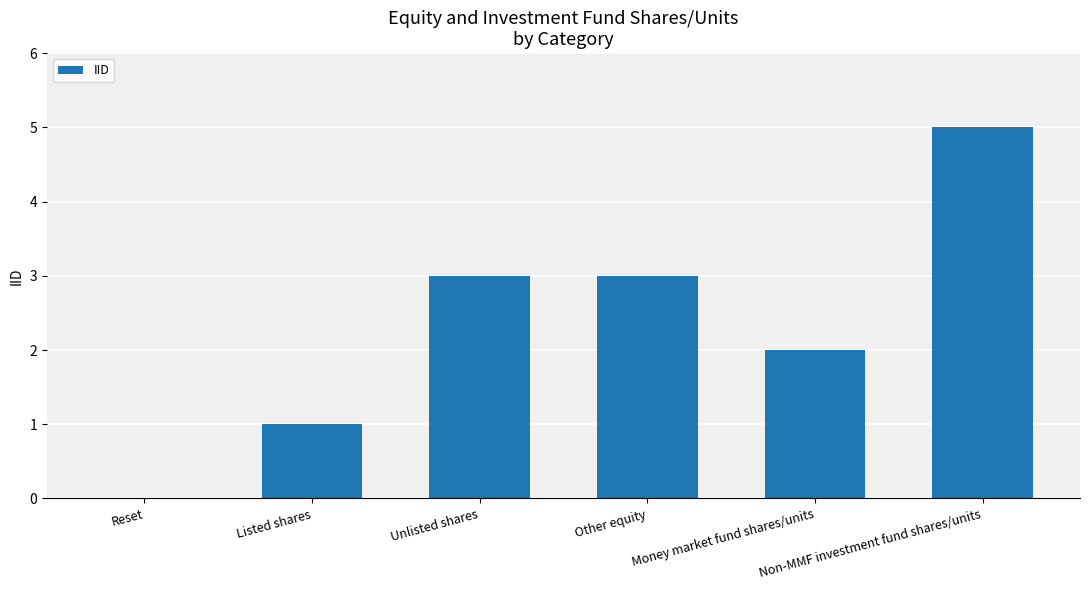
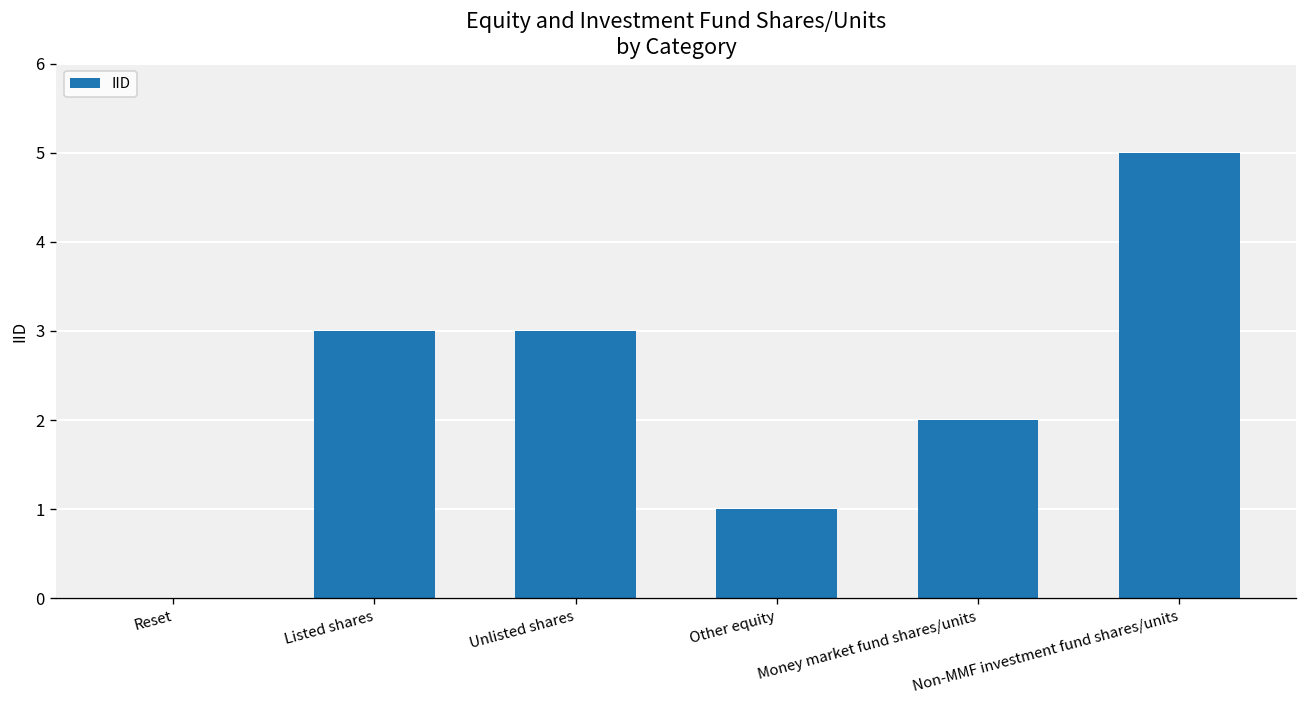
  {
    "Reset": 0,
-   "Listed shares": 1,
+   "Listed shares": 3,
    "Unlisted shares": 3,
-   "Other equity": 3,
+   "Other equity": 1,
    "Money market fund shares/units": 2,
    "Non-MMF investment fund shares/units": 5
  }
